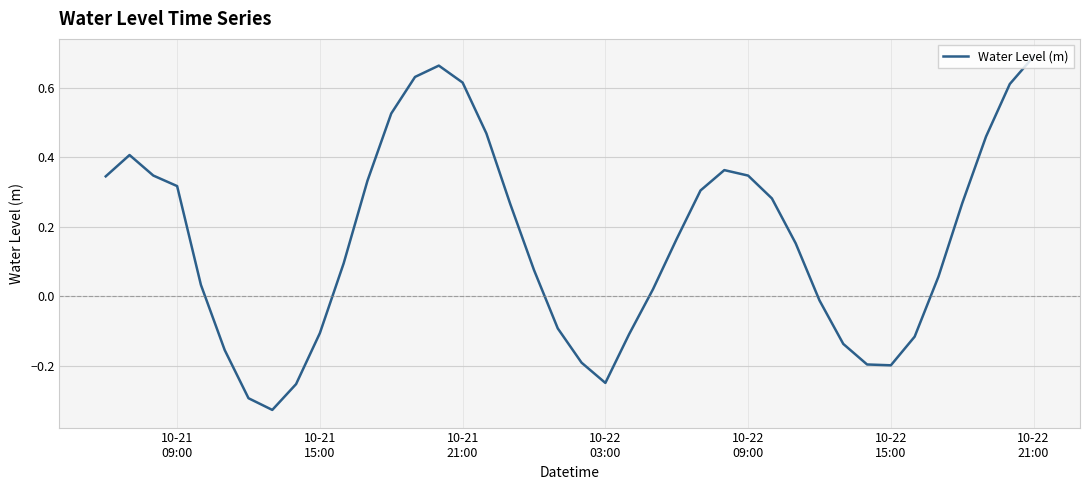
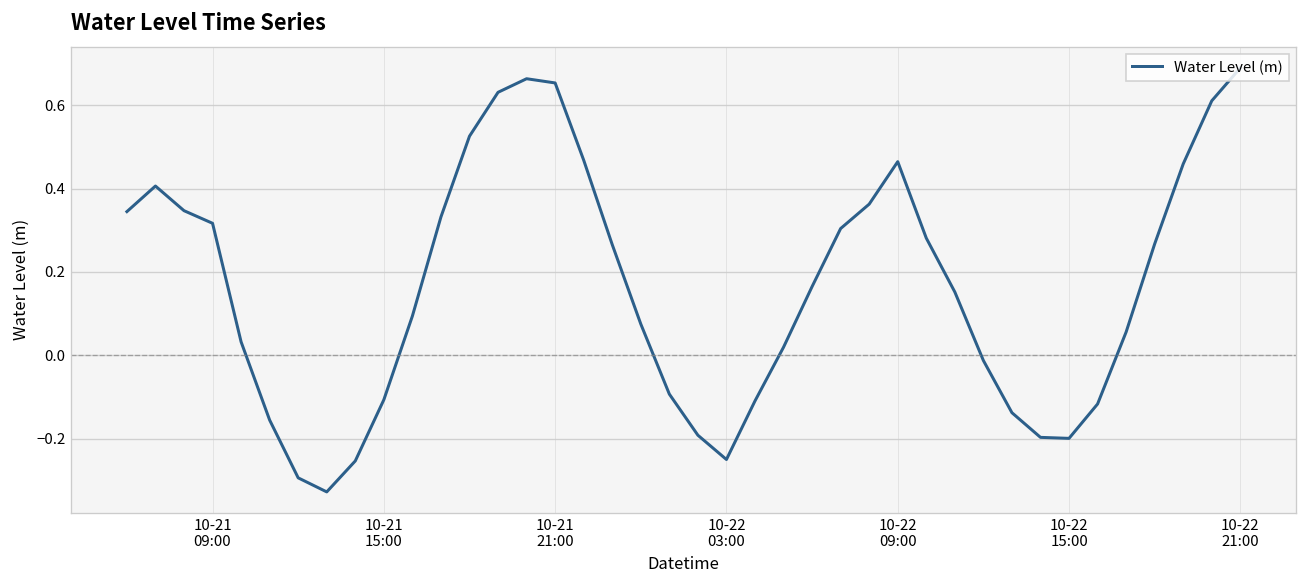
  {
    "10-21 09:00": 0.32,
    "10-21 15:00": -0.11,
-   "10-21 21:00": 0.61,
+   "10-21 21:00": 0.65,
    "10-22 03:00": -0.25,
-   "10-22 09:00": 0.35,
+   "10-22 09:00": 0.46,
    "10-22 15:00": -0.20
  }
